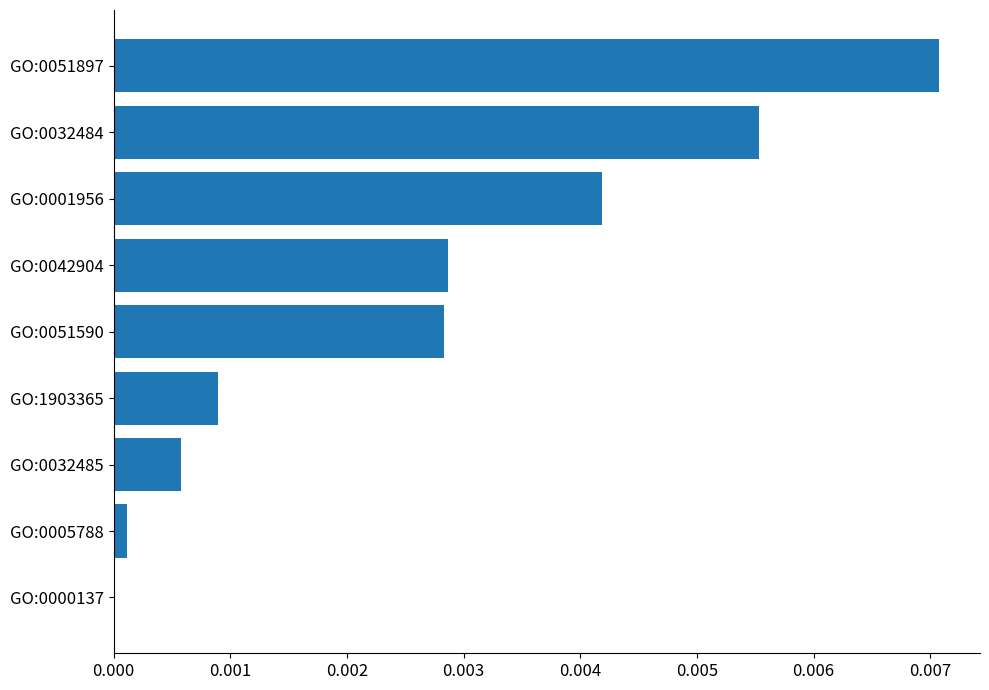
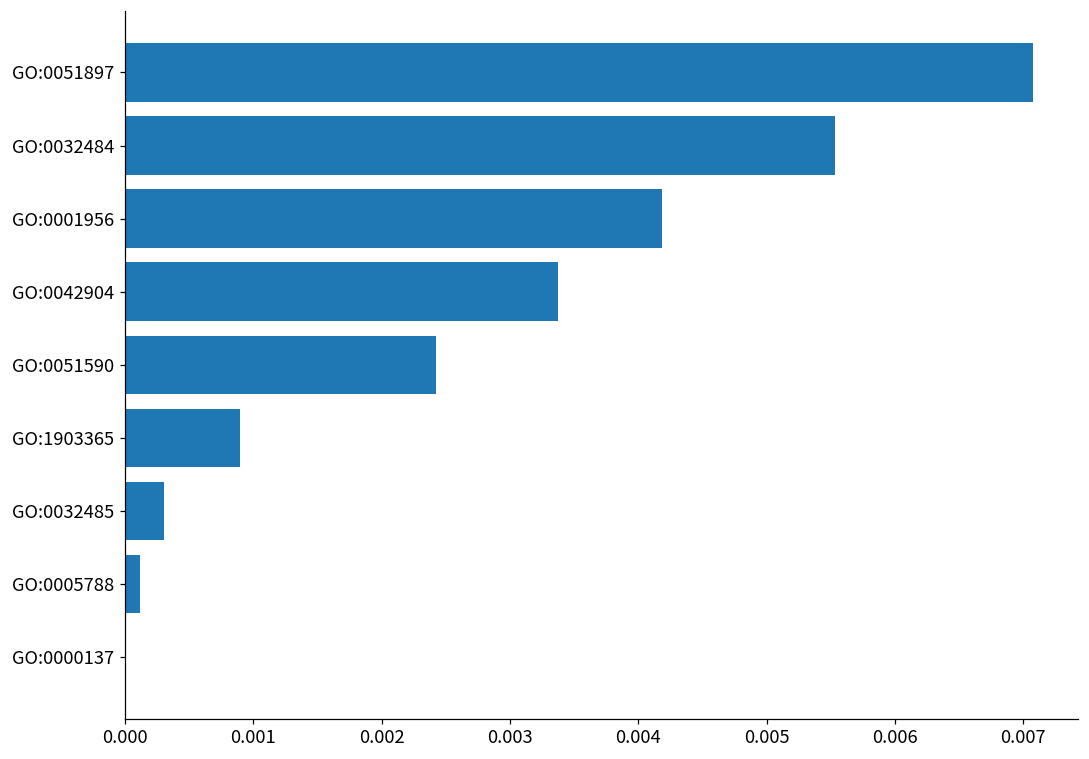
  {
    "GO:0051897": 0.00707,
    "GO:0032484": 0.00553,
    "GO:0001956": 0.00419,
-   "GO:0042904": 0.00286,
-   "GO:0051590": 0.00283,
+   "GO:0042904": 0.00337,
+   "GO:0051590": 0.00242,
    "GO:1903365": 0.00090,
-   "GO:0032485": 0.00058,
+   "GO:0032485": 0.00030,
    "GO:0005788": 0.00011
  }
